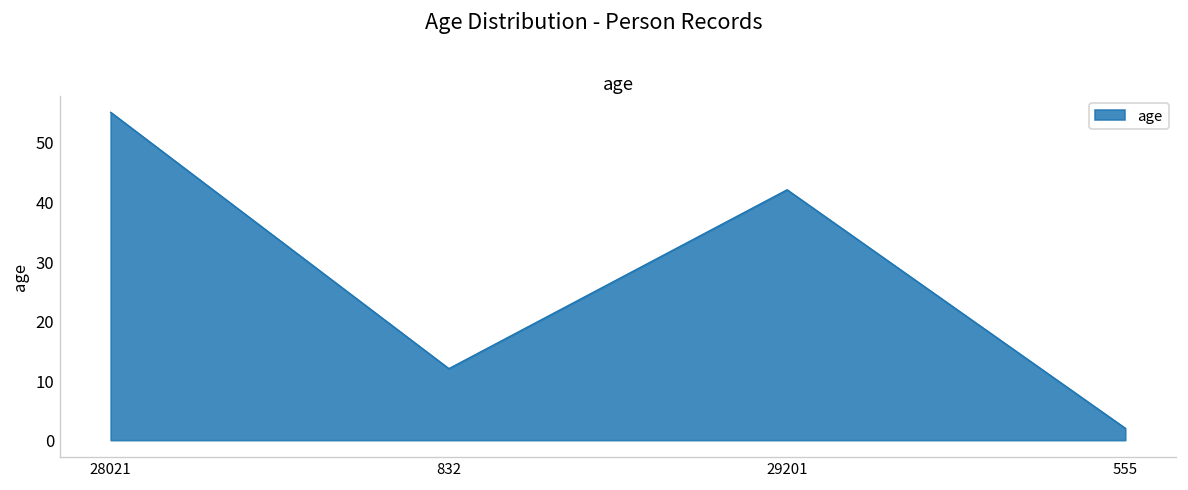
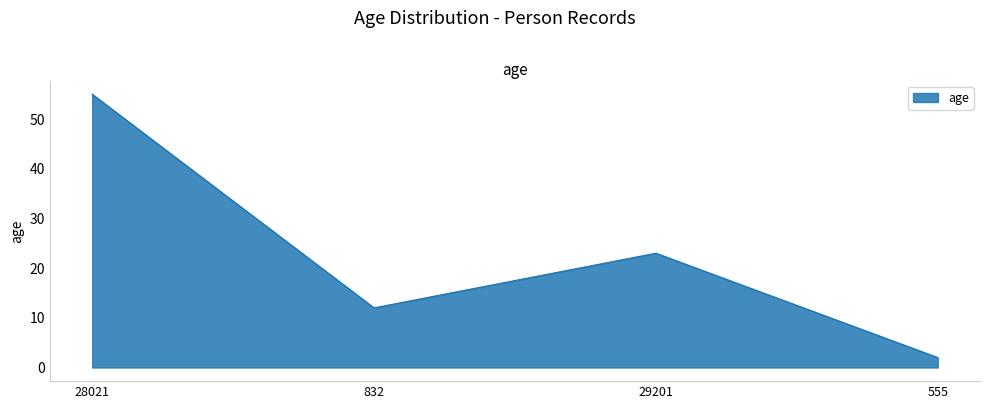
  {
    "28021": 55,
    "832": 12,
-   "29201": 42,
+   "29201": 23,
    "555": 2
  }
